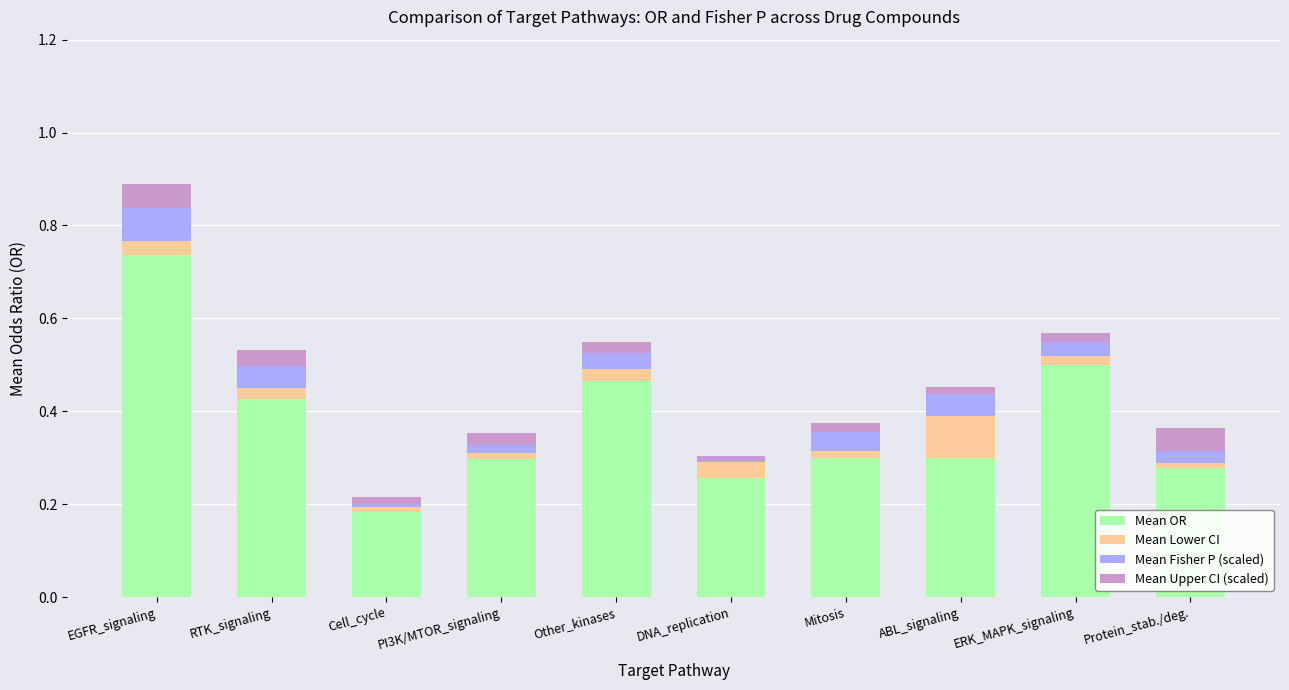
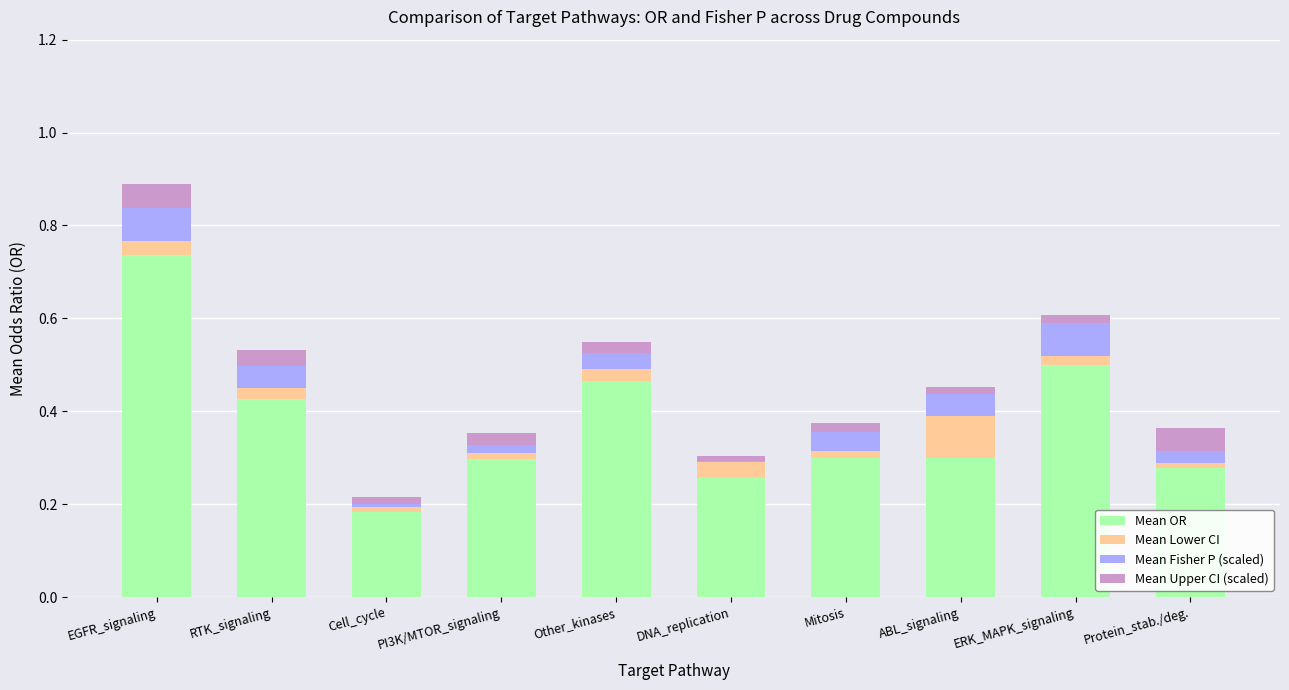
  {
    "Mean OR": {
      "EGFR_signaling": 0.74,
      "RTK_signaling": 0.43,
      "Cell_cycle": 0.18,
      "PI3K/MTOR_signaling": 0.30,
      "Other_kinases": 0.47,
      "DNA_replication": 0.26,
      "Mitosis": 0.30,
      "ABL_signaling": 0.30,
      "ERK_MAPK_signaling": 0.50,
      "Protein_stab./deg.": 0.28
    },
    "Mean Lower CI": {
      "EGFR_signaling": 0.03,
      "RTK_signaling": 0.03,
      "Cell_cycle": 0.01,
      "PI3K/MTOR_signaling": 0.01,
      "Other_kinases": 0.03,
      "DNA_replication": 0.03,
      "Mitosis": 0.02,
      "ABL_signaling": 0.09,
      "ERK_MAPK_signaling": 0.02,
      "Protein_stab./deg.": 0.01
    },
    "Mean Fisher P (scaled)": {
      "EGFR_signaling": 0.07,
      "RTK_signaling": 0.05,
      "Cell_cycle": 0.01,
      "PI3K/MTOR_signaling": 0.02,
      "Other_kinases": 0.03,
      "Mitosis": 0.04,
      "ABL_signaling": 0.05,
-     "ERK_MAPK_signaling": 0.03,
+     "ERK_MAPK_signaling": 0.07,
      "Protein_stab./deg.": 0.03
    },
    "Mean Upper CI (scaled)": {
      "EGFR_signaling": 0.05,
      "RTK_signaling": 0.03,
      "Cell_cycle": 0.02,
      "PI3K/MTOR_signaling": 0.03,
      "Other_kinases": 0.02,
      "DNA_replication": 0.01,
      "Mitosis": 0.02,
      "ABL_signaling": 0.02,
      "ERK_MAPK_signaling": 0.02,
      "Protein_stab./deg.": 0.05
    }
  }
